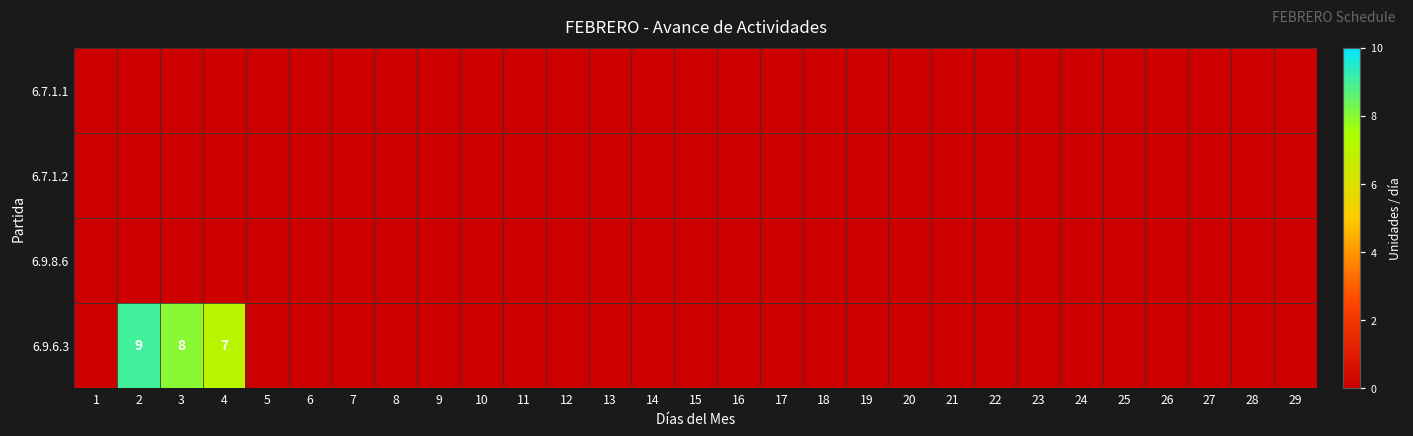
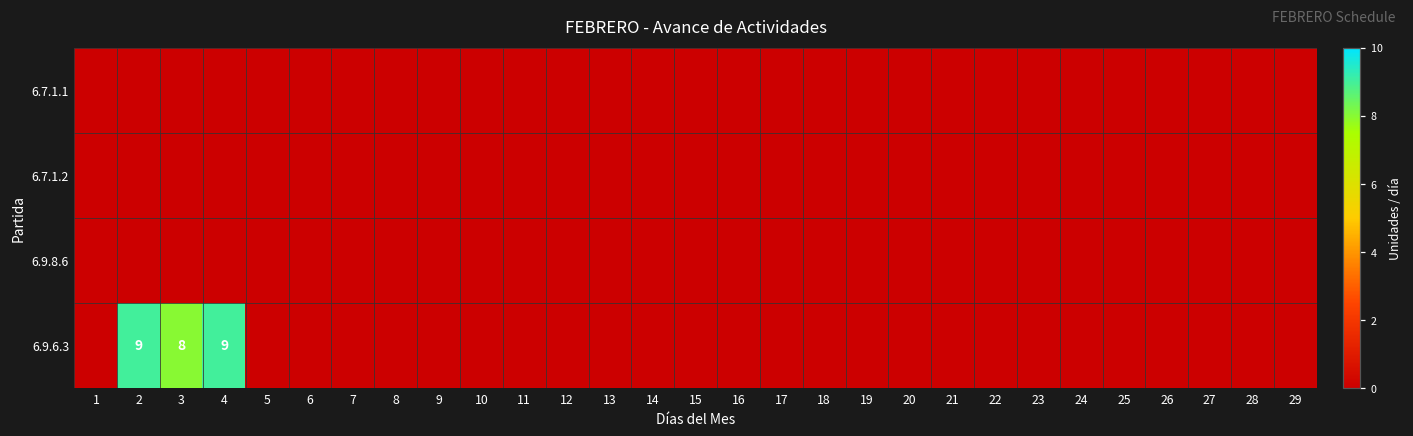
  {
    "6.9.6.3": {
      "2": 9,
      "3": 8,
-     "4": 7
+     "4": 9
    }
  }
